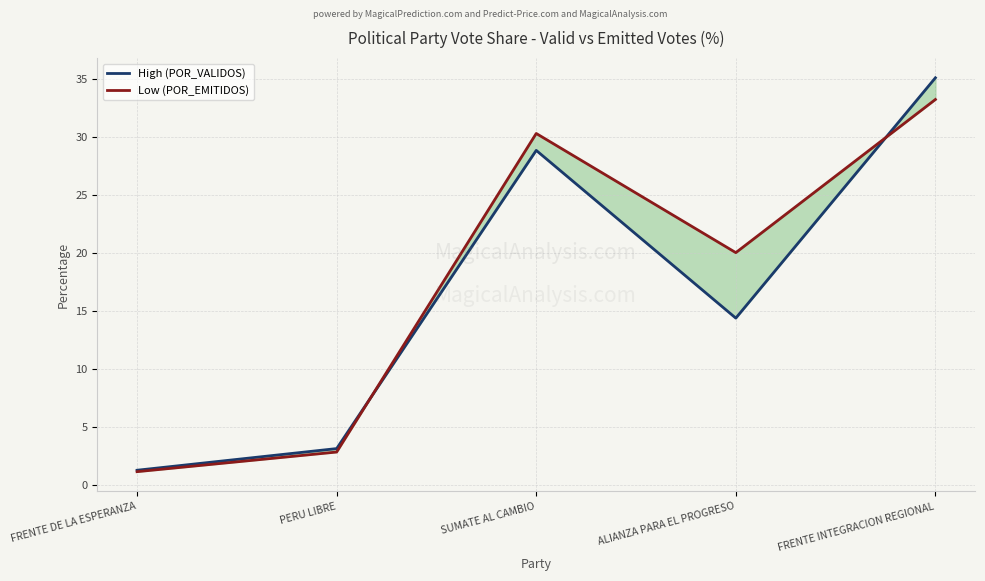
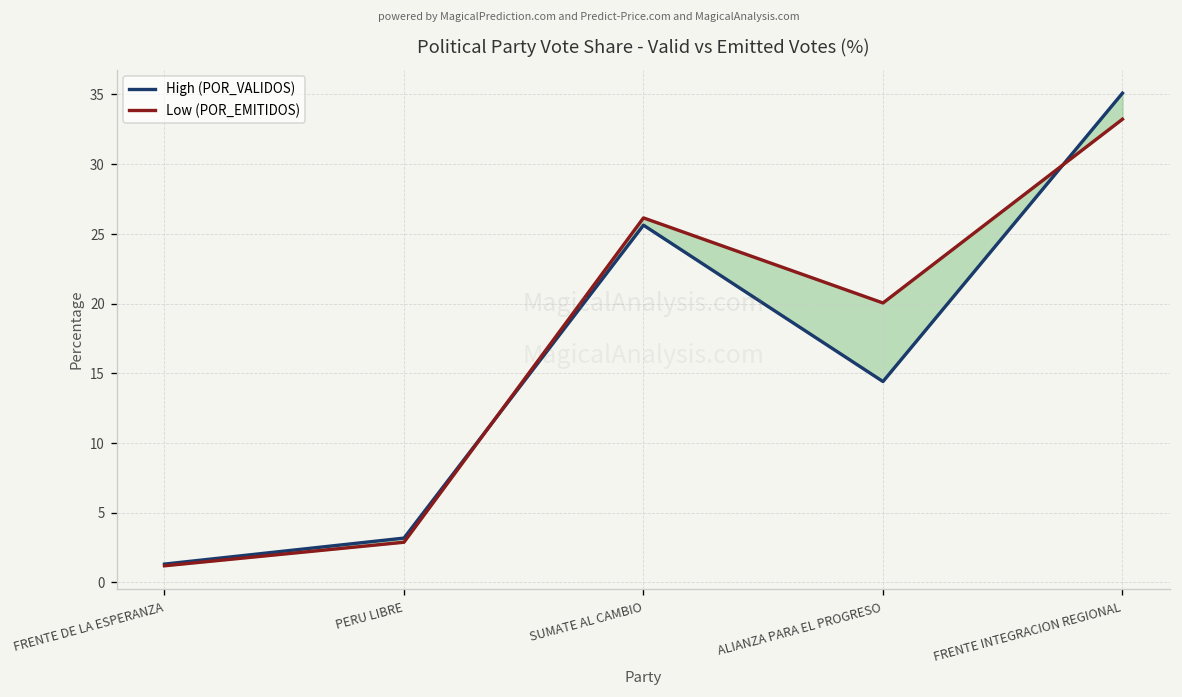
  {
    "High (POR_VALIDOS)": {
-     "SUMATE AL CAMBIO": 28.8,
+     "SUMATE AL CAMBIO": 25.6,
      "ALIANZA PARA EL PROGRESO": 14.4
    },
    "Low (POR_EMITIDOS)": {
      "PERU LIBRE": 2.9,
-     "SUMATE AL CAMBIO": 30.3,
+     "SUMATE AL CAMBIO": 26.1,
      "FRENTE INTEGRACION REGIONAL": 33.2
    }
  }
